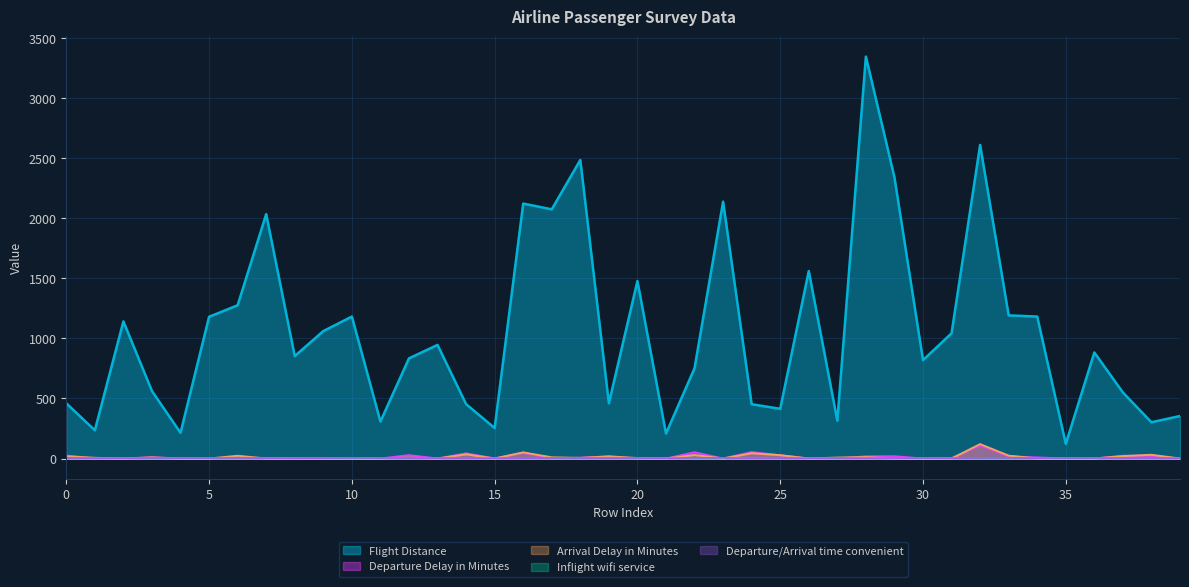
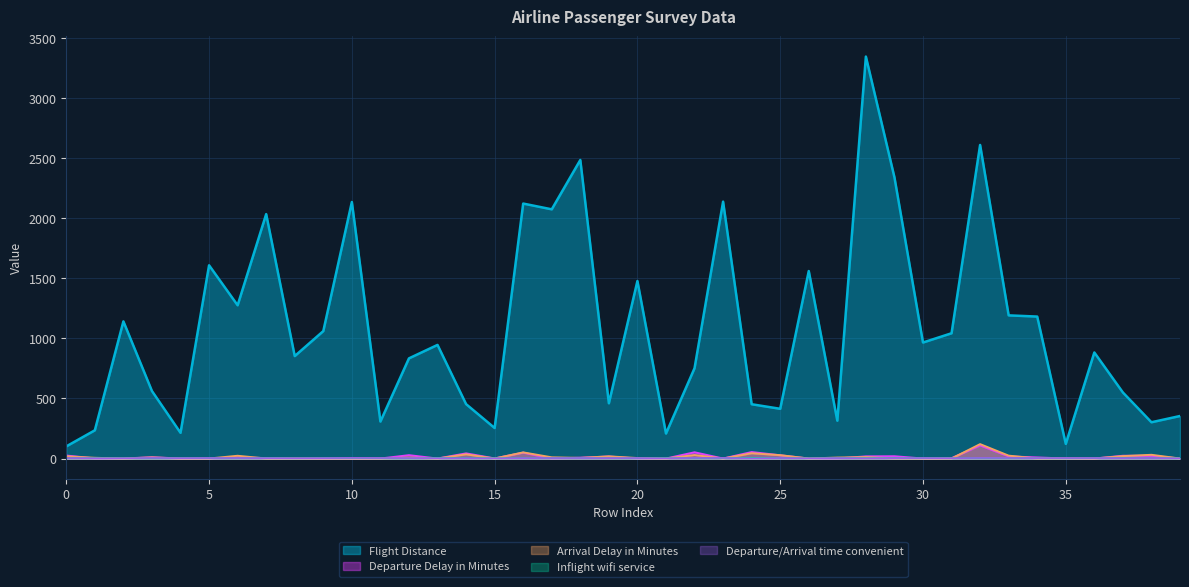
  {
    "Flight Distance": {
-     "0": 460,
-     "5": 1180,
-     "10": 1180,
+     "0": 100,
+     "5": 1610,
+     "10": 2140,
      "15": 250,
      "20": 1480,
      "25": 410,
-     "30": 820,
+     "30": 970,
      "35": 120
    }
  }
